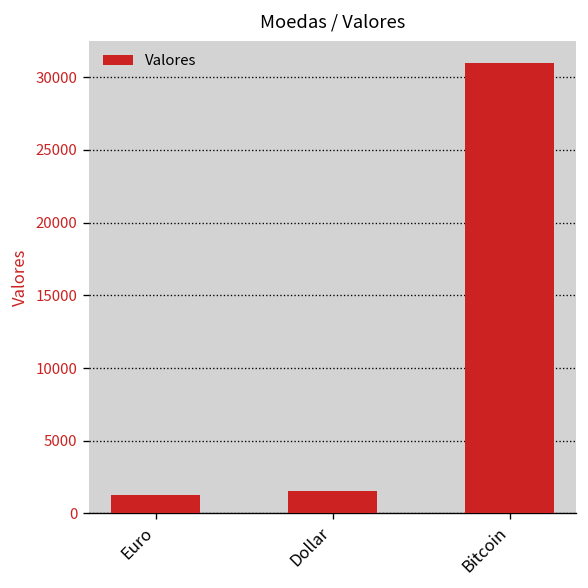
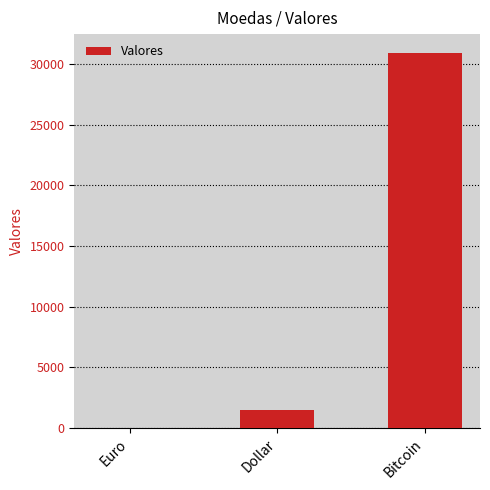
  {
-   "Euro": 1300,
+   "Euro": 0,
    "Dollar": 1500,
    "Bitcoin": 30900
  }
